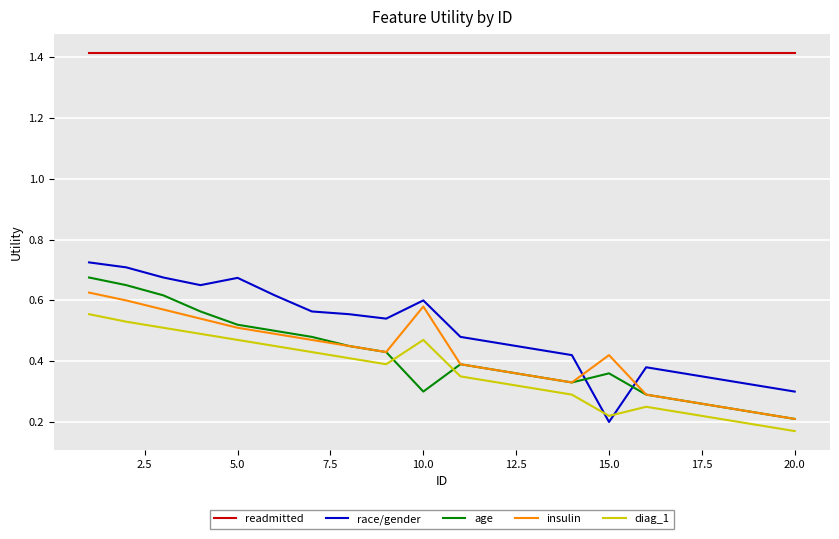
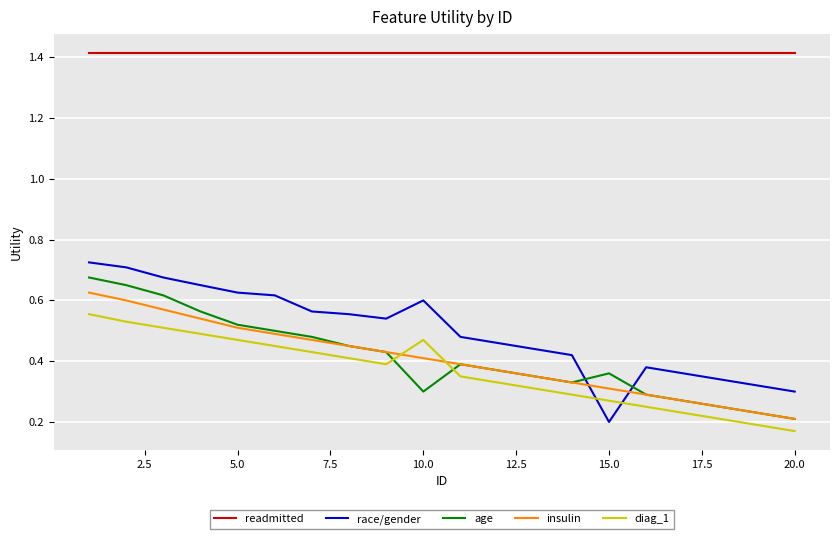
  {
    "readmitted": {
      "5.0": 1.41,
      "10.0": 1.41,
      "15.0": 1.41,
      "20.0": 1.41
    },
    "race/gender": {
-     "5.0": 0.67,
+     "5.0": 0.63,
      "10.0": 0.60,
      "15.0": 0.20,
      "20.0": 0.30
    },
    "age": {
      "5.0": 0.52,
      "10.0": 0.30,
      "15.0": 0.36
    },
    "insulin": {
      "5.0": 0.51,
-     "10.0": 0.58,
-     "15.0": 0.42
+     "10.0": 0.41,
+     "15.0": 0.31
    },
    "diag_1": {
      "5.0": 0.47,
      "10.0": 0.47,
-     "15.0": 0.22,
+     "15.0": 0.27,
      "20.0": 0.17
    }
  }
